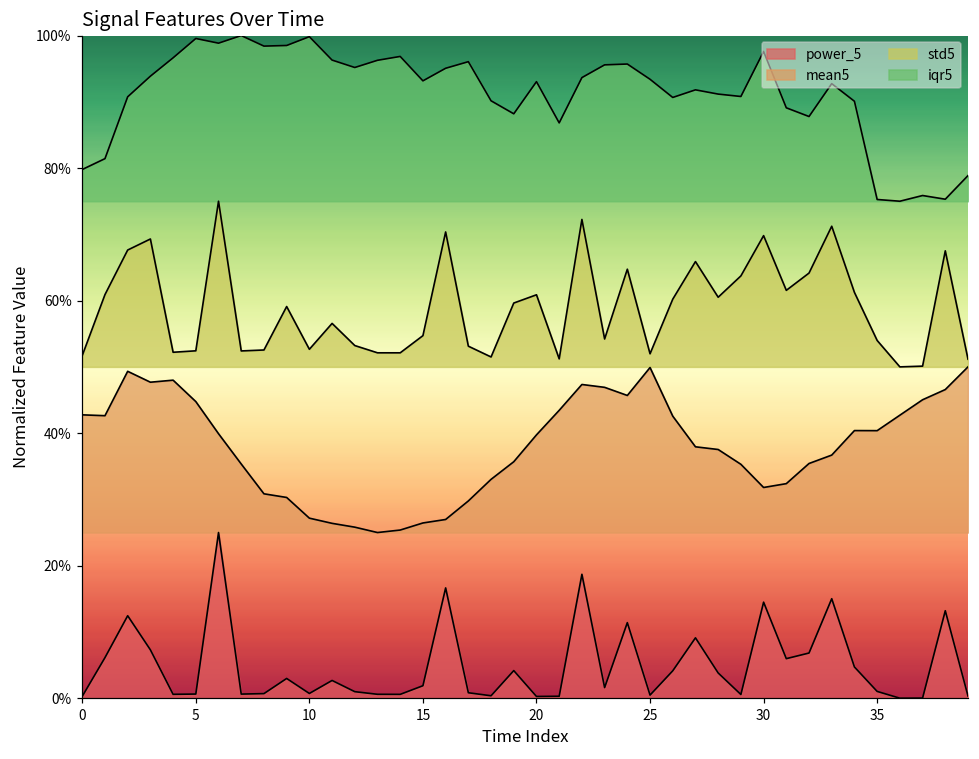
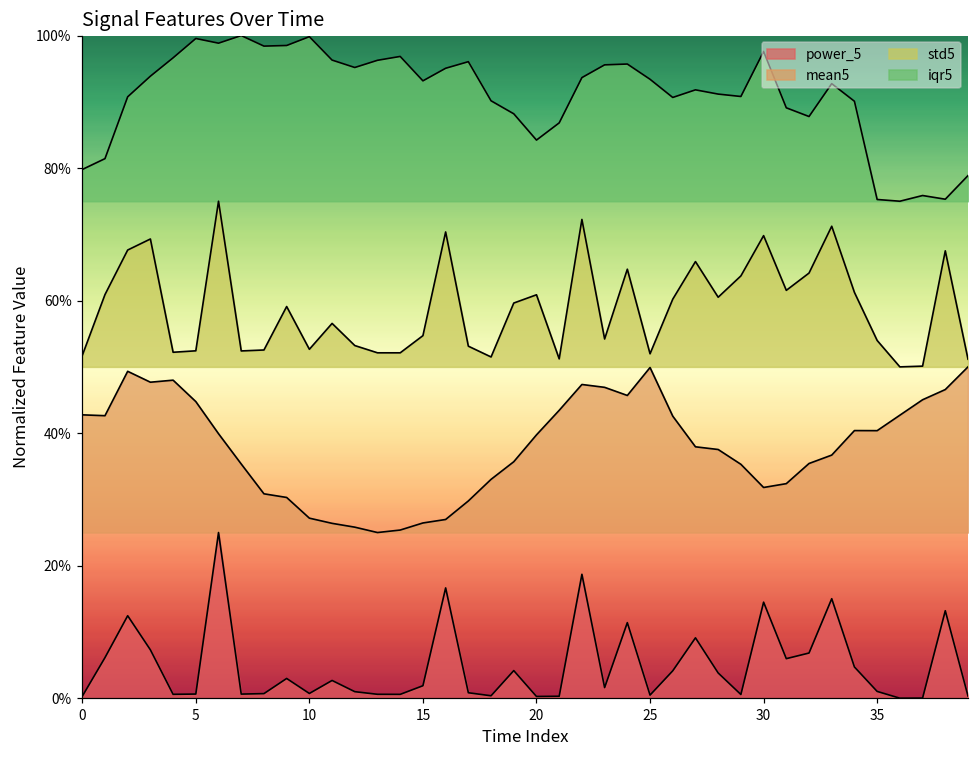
  {
    "iqr5": {
      "0": "80%",
      "5": "100%",
      "10": "100%",
      "15": "93%",
-     "20": "93%",
+     "20": "84%",
      "25": "93%",
      "35": "75%"
    }
  }
